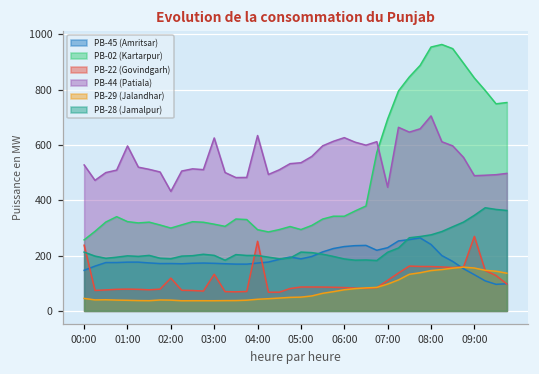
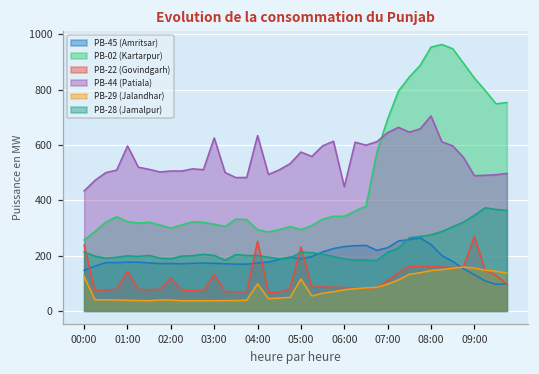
  {
    "PB-22 (Govindgarh)": {
      "00:00": 240,
-     "01:00": 80,
+     "01:00": 140,
      "02:00": 120,
      "03:00": 130,
      "04:00": 250,
-     "05:00": 90,
+     "05:00": 230,
      "07:00": 110,
      "08:00": 160,
      "09:00": 270
    },
    "PB-44 (Patiala)": {
-     "00:00": 530,
+     "00:00": 430,
      "01:00": 600,
-     "02:00": 430,
+     "02:00": 510,
      "03:00": 630,
      "04:00": 630,
-     "05:00": 540,
-     "06:00": 630,
-     "07:00": 450,
+     "05:00": 570,
+     "06:00": 450,
+     "07:00": 640,
      "08:00": 700,
      "09:00": 490
    },
    "PB-29 (Jalandhar)": {
-     "00:00": 50,
+     "00:00": 120,
      "01:00": 40,
      "02:00": 40,
      "03:00": 40,
-     "04:00": 40,
-     "05:00": 50,
+     "04:00": 100,
+     "05:00": 120,
      "07:00": 100,
      "08:00": 150,
      "09:00": 150
    }
  }
